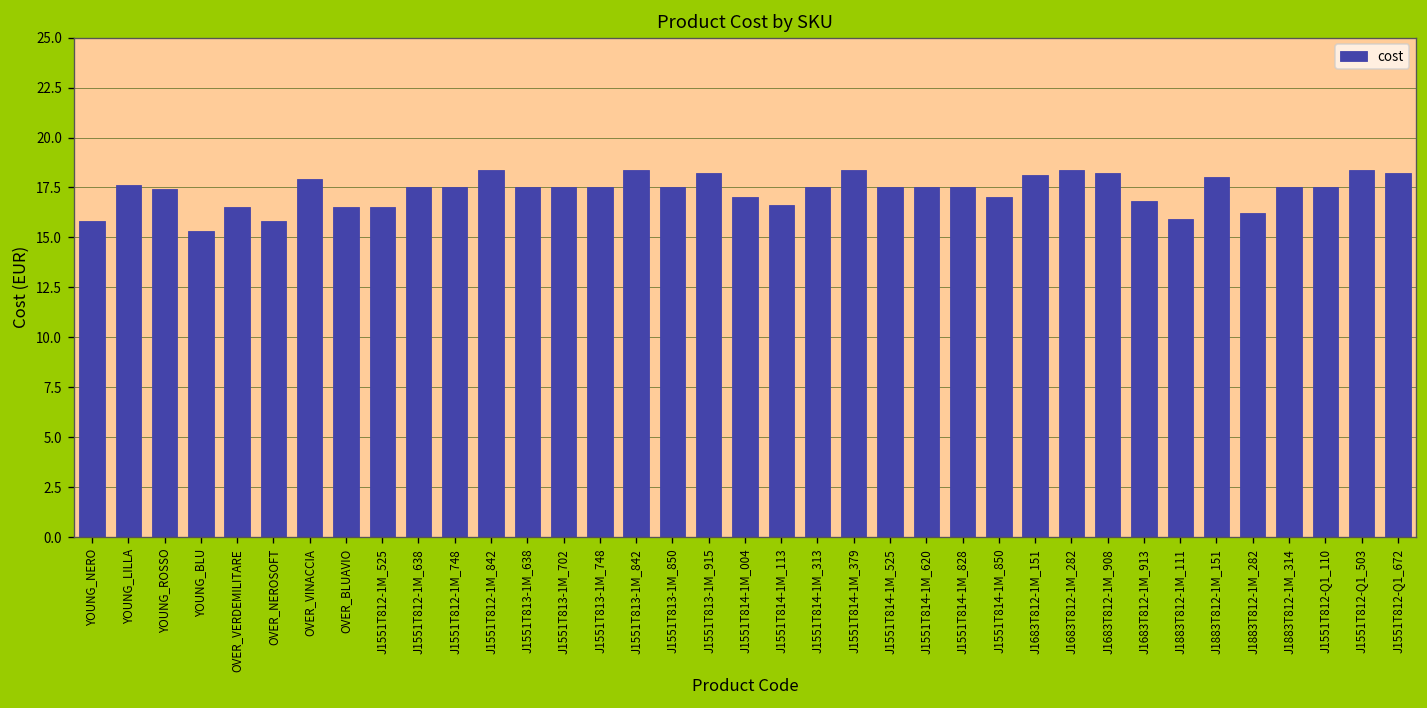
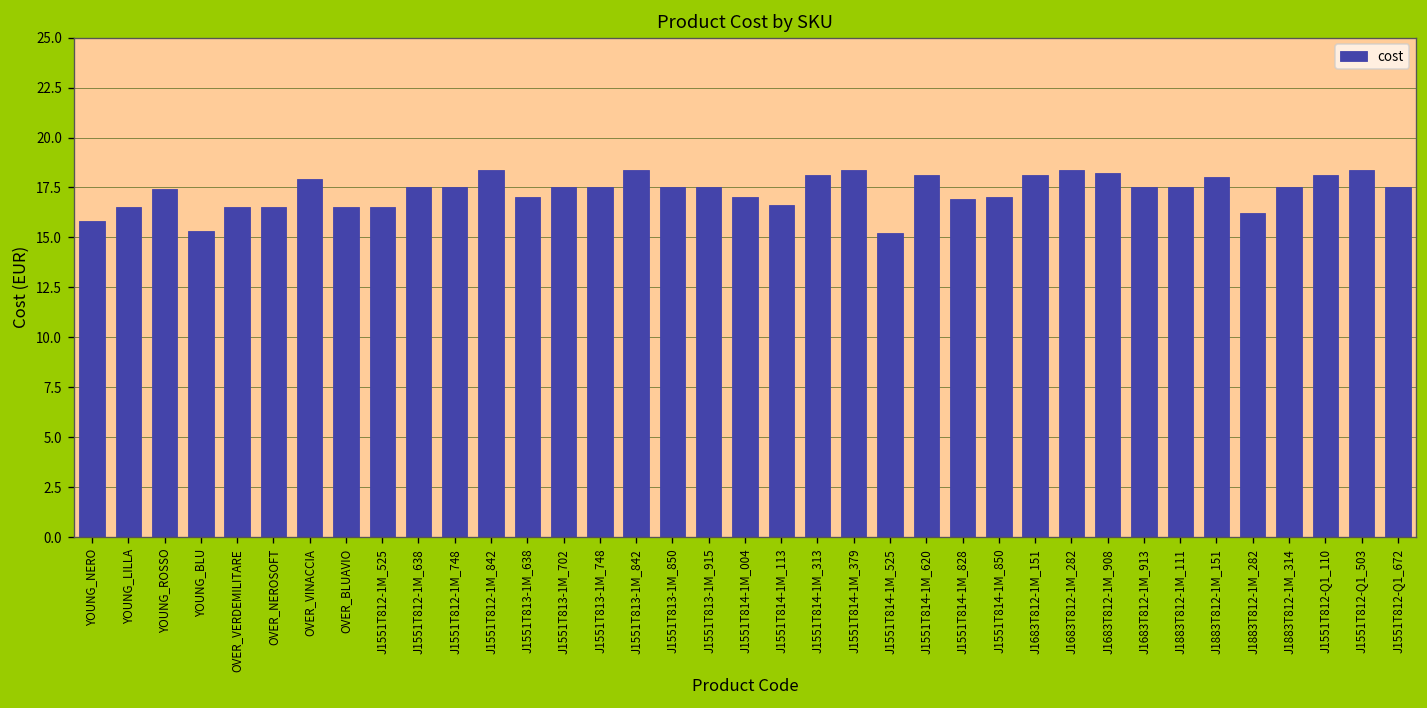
  {
    "YOUNG_NERO": 15.8,
-   "YOUNG_LILLA": 17.6,
+   "YOUNG_LILLA": 16.5,
    "YOUNG_ROSSO": 17.4,
    "YOUNG_BLU": 15.3,
    "OVER_VERDEMILITARE": 16.5,
-   "OVER_NEROSOFT": 15.8,
+   "OVER_NEROSOFT": 16.5,
    "OVER_VINACCIA": 17.9,
    "OVER_BLUAVIO": 16.5,
    "J1551T812-1M_525": 16.5,
    "J1551T812-1M_638": 17.5,
    "J1551T812-1M_748": 17.5,
    "J1551T812-1M_842": 18.4,
-   "J1551T813-1M_638": 17.5,
+   "J1551T813-1M_638": 17.0,
    "J1551T813-1M_702": 17.5,
    "J1551T813-1M_748": 17.5,
    "J1551T813-1M_842": 18.4,
    "J1551T813-1M_850": 17.5,
-   "J1551T813-1M_915": 18.2,
+   "J1551T813-1M_915": 17.5,
    "J1551T814-1M_004": 17.0,
    "J1551T814-1M_113": 16.6,
-   "J1551T814-1M_313": 17.5,
+   "J1551T814-1M_313": 18.1,
    "J1551T814-1M_379": 18.4,
-   "J1551T814-1M_525": 17.5,
-   "J1551T814-1M_620": 17.5,
-   "J1551T814-1M_828": 17.5,
+   "J1551T814-1M_525": 15.2,
+   "J1551T814-1M_620": 18.1,
+   "J1551T814-1M_828": 16.9,
    "J1551T814-1M_850": 17.0,
    "J1683T812-1M_151": 18.1,
    "J1683T812-1M_282": 18.4,
    "J1683T812-1M_908": 18.2,
-   "J1683T812-1M_913": 16.8,
-   "J1883T812-1M_111": 15.9,
+   "J1683T812-1M_913": 17.5,
+   "J1883T812-1M_111": 17.5,
    "J1883T812-1M_151": 18.0,
    "J1883T812-1M_282": 16.2,
    "J1883T812-1M_314": 17.5,
-   "J1551T812-Q1_110": 17.5,
+   "J1551T812-Q1_110": 18.1,
    "J1551T812-Q1_503": 18.4,
-   "J1551T812-Q1_672": 18.2
+   "J1551T812-Q1_672": 17.5
  }
